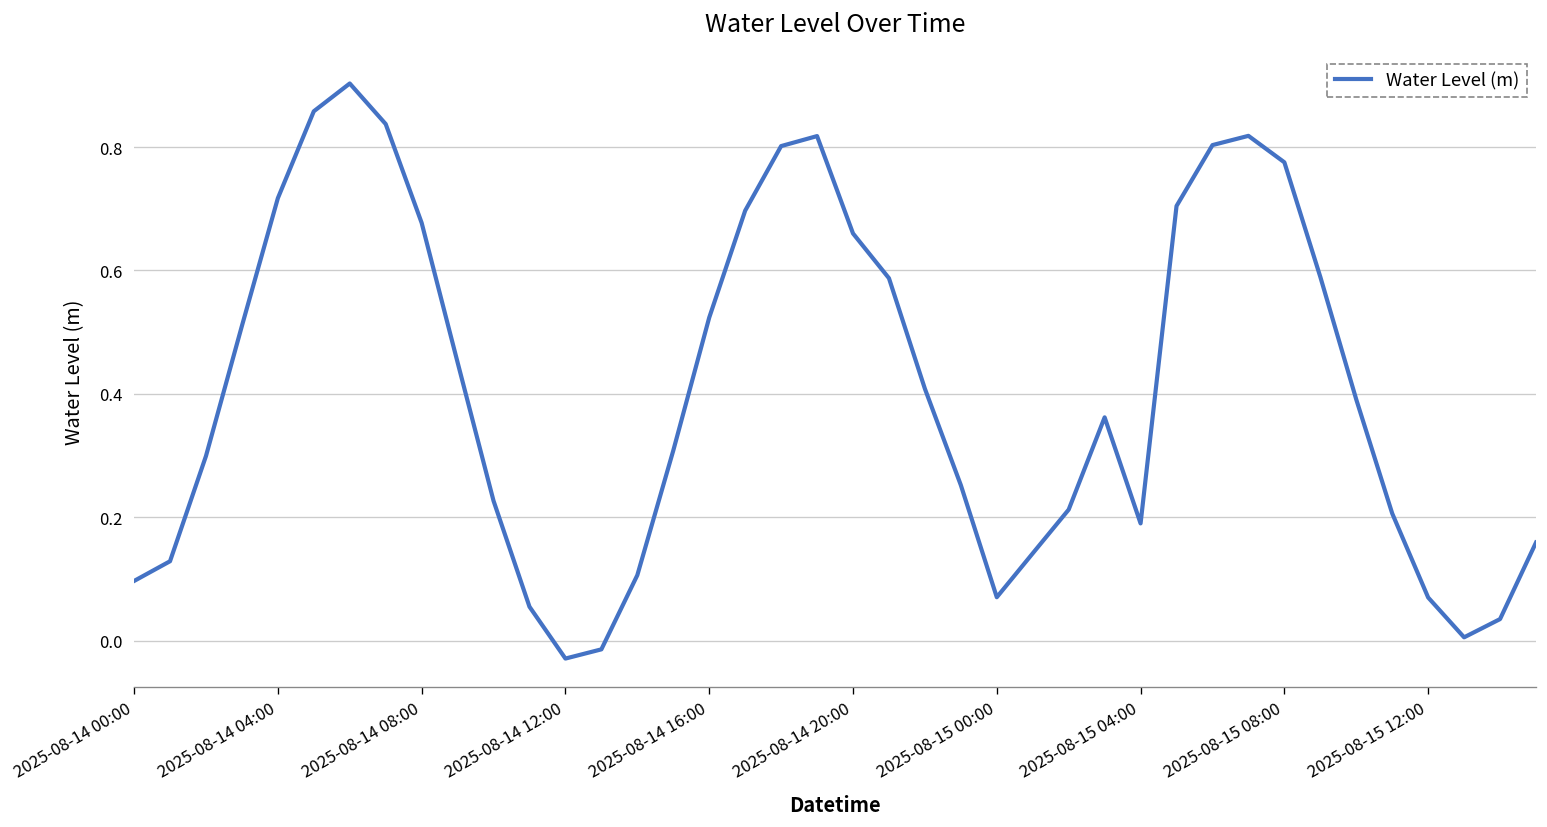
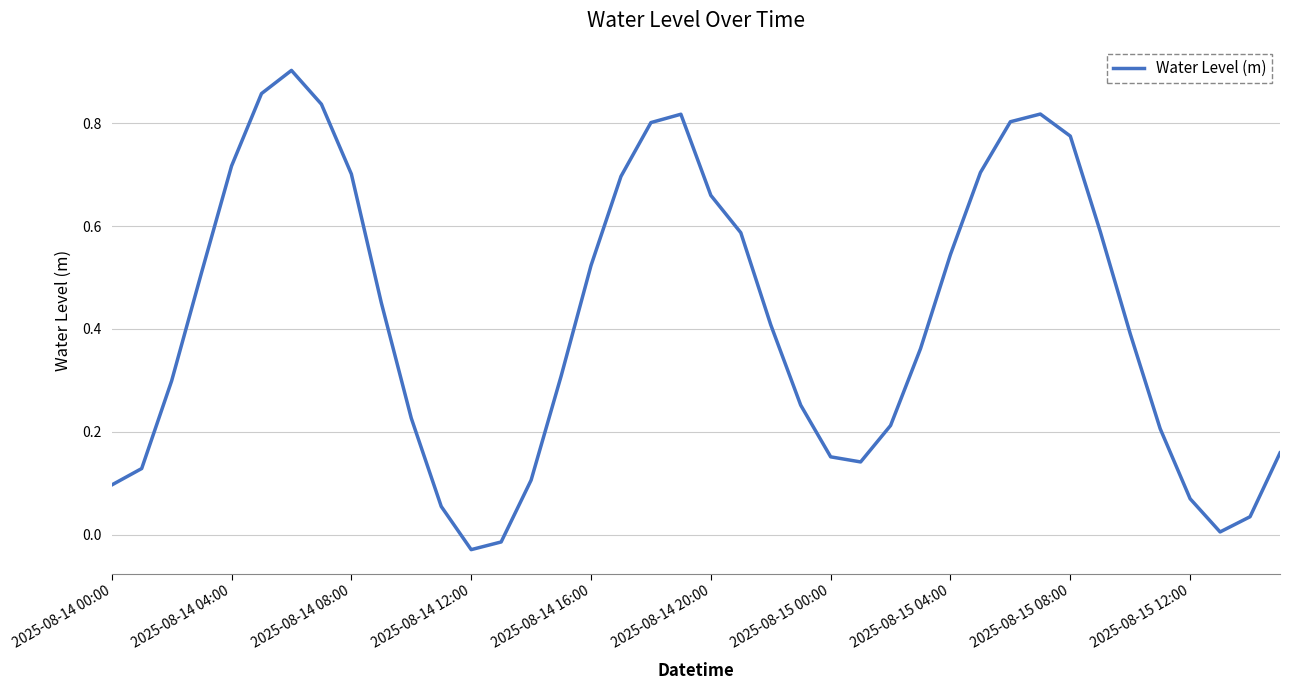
  {
    "2025-08-14 00:00": 0.10,
    "2025-08-14 04:00": 0.72,
-   "2025-08-14 08:00": 0.68,
+   "2025-08-14 08:00": 0.70,
    "2025-08-14 12:00": -0.03,
    "2025-08-14 16:00": 0.52,
    "2025-08-14 20:00": 0.66,
-   "2025-08-15 00:00": 0.07,
-   "2025-08-15 04:00": 0.19,
+   "2025-08-15 00:00": 0.15,
+   "2025-08-15 04:00": 0.55,
    "2025-08-15 08:00": 0.78,
    "2025-08-15 12:00": 0.07
  }
